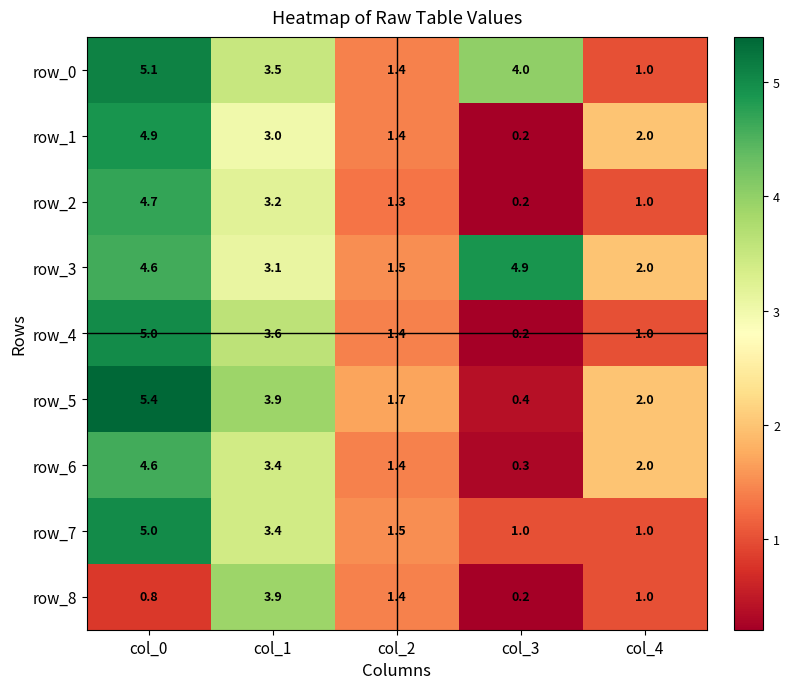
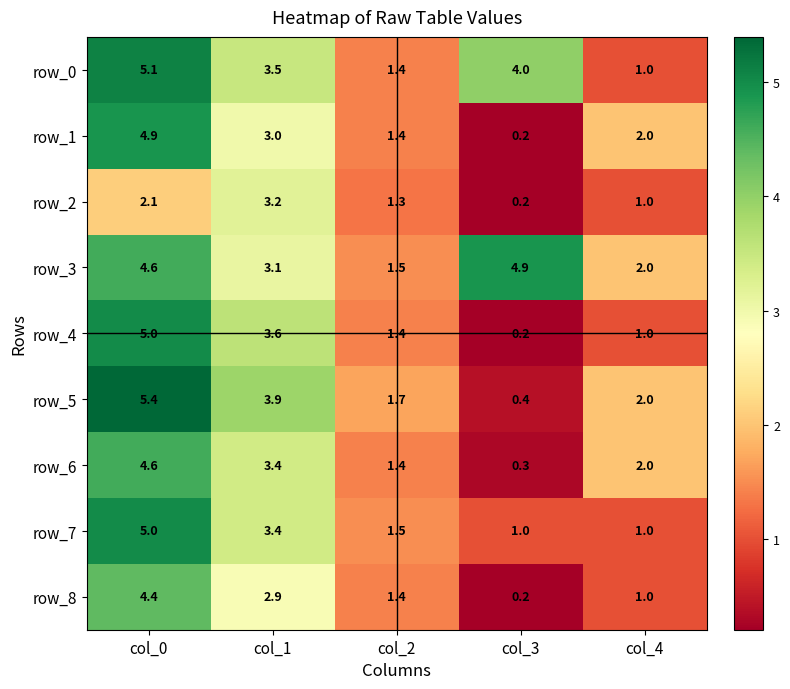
  {
    "row_0": {
      "col_0": 5.1,
      "col_1": 3.5,
      "col_2": 1.4,
      "col_3": 4.0,
      "col_4": 1.0
    },
    "row_1": {
      "col_0": 4.9,
      "col_1": 3.0,
      "col_2": 1.4,
      "col_3": 0.2,
      "col_4": 2.0
    },
    "row_2": {
-     "col_0": 4.7,
+     "col_0": 2.1,
      "col_1": 3.2,
      "col_2": 1.3,
      "col_3": 0.2,
      "col_4": 1.0
    },
    "row_3": {
      "col_0": 4.6,
      "col_1": 3.1,
      "col_2": 1.5,
      "col_3": 4.9,
      "col_4": 2.0
    },
    "row_4": {
      "col_0": 5.0,
      "col_1": 3.6,
      "col_2": 1.4,
      "col_3": 0.2,
      "col_4": 1.0
    },
    "row_5": {
      "col_0": 5.4,
      "col_1": 3.9,
      "col_2": 1.7,
      "col_3": 0.4,
      "col_4": 2.0
    },
    "row_6": {
      "col_0": 4.6,
      "col_1": 3.4,
      "col_2": 1.4,
      "col_3": 0.3,
      "col_4": 2.0
    },
    "row_7": {
      "col_0": 5.0,
      "col_1": 3.4,
      "col_2": 1.5,
      "col_3": 1.0,
      "col_4": 1.0
    },
    "row_8": {
-     "col_0": 0.8,
-     "col_1": 3.9,
+     "col_0": 4.4,
+     "col_1": 2.9,
      "col_2": 1.4,
      "col_3": 0.2,
      "col_4": 1.0
    }
  }
